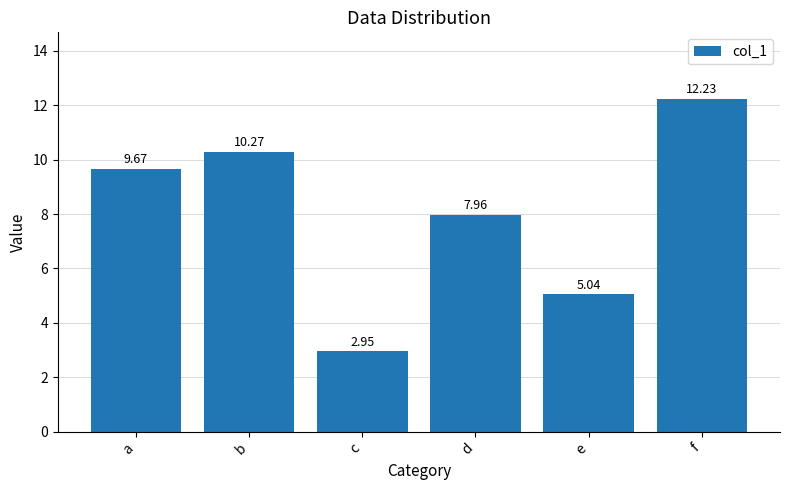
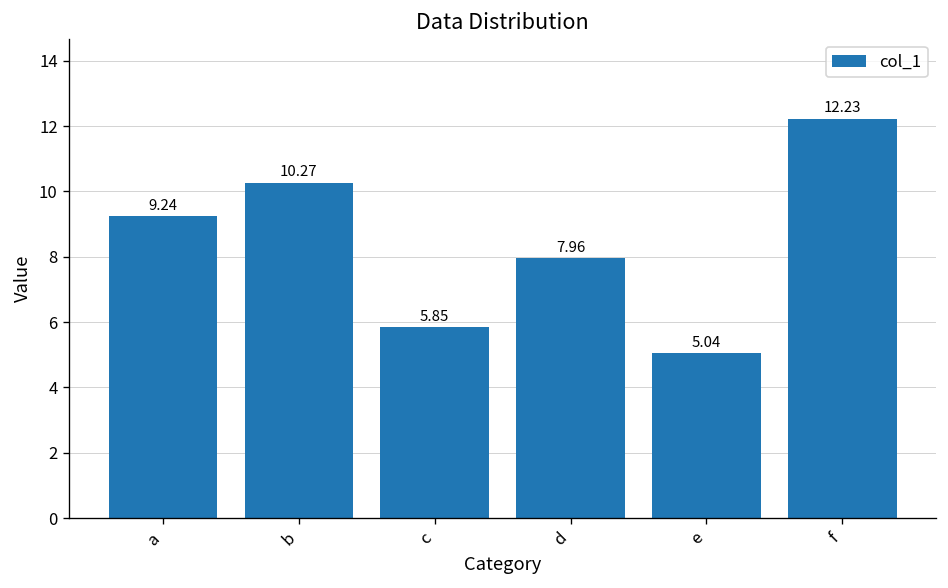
  {
-   "a": 9.67,
+   "a": 9.24,
    "b": 10.27,
-   "c": 2.95,
+   "c": 5.85,
    "d": 7.96,
    "e": 5.04,
    "f": 12.23
  }
